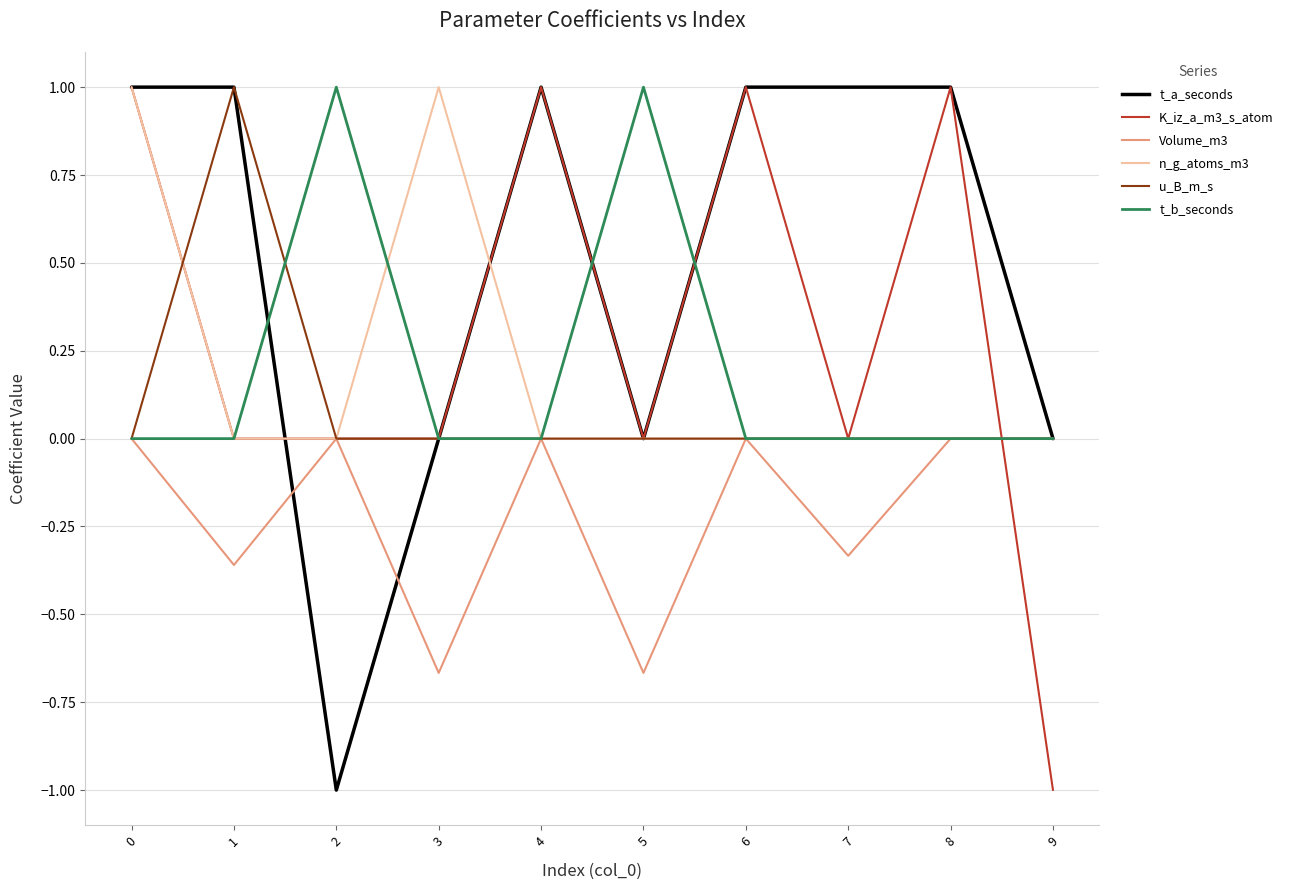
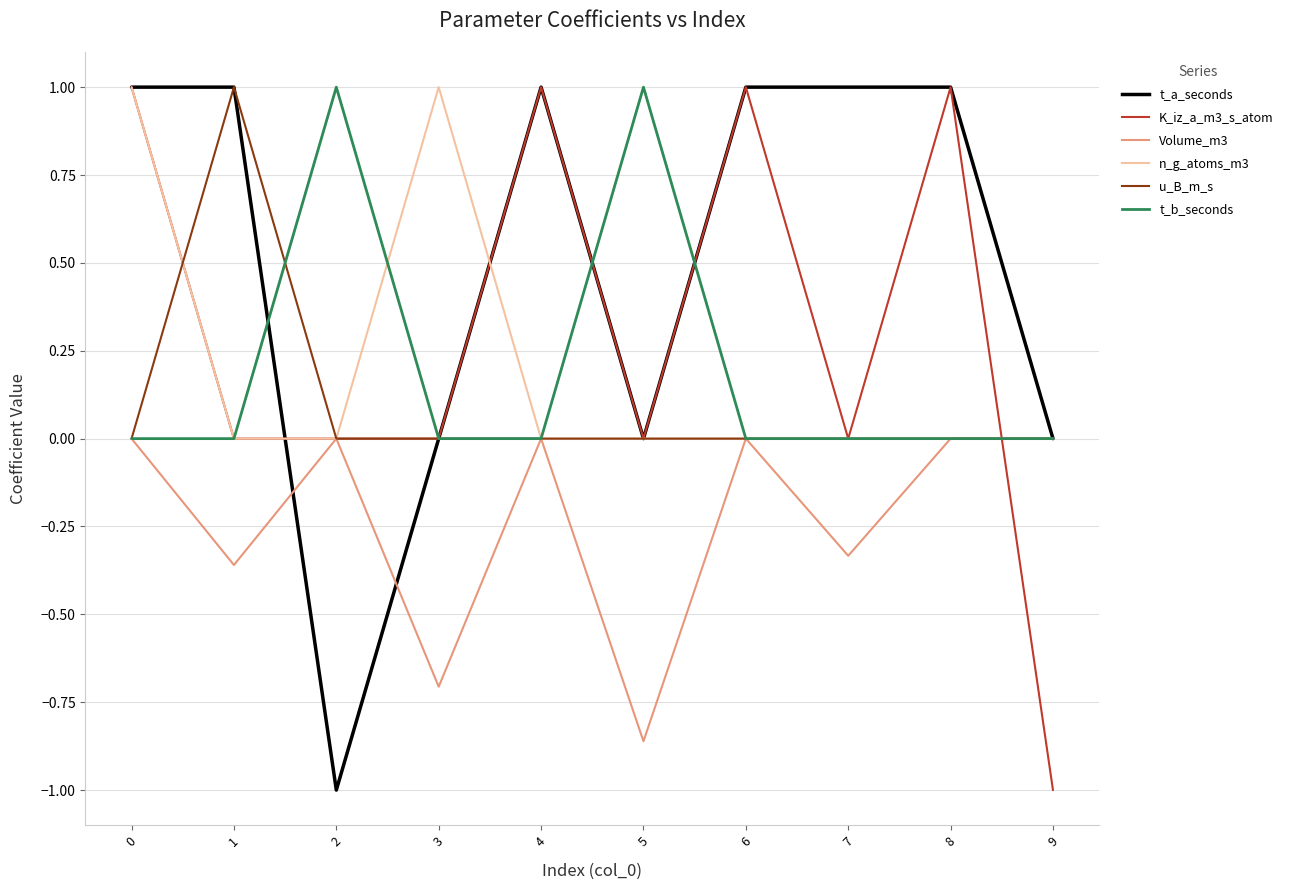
  {
    "t_a_seconds": {
      "2": -1.00,
      "7": 1.00
    },
    "Volume_m3": {
      "1": -0.36,
-     "3": -0.67,
-     "5": -0.67,
+     "3": -0.71,
+     "5": -0.86,
      "7": -0.33
    },
    "n_g_atoms_m3": {
      "3": 1.00
    },
    "t_b_seconds": {
      "2": 1.00,
      "5": 1.00
    }
  }
